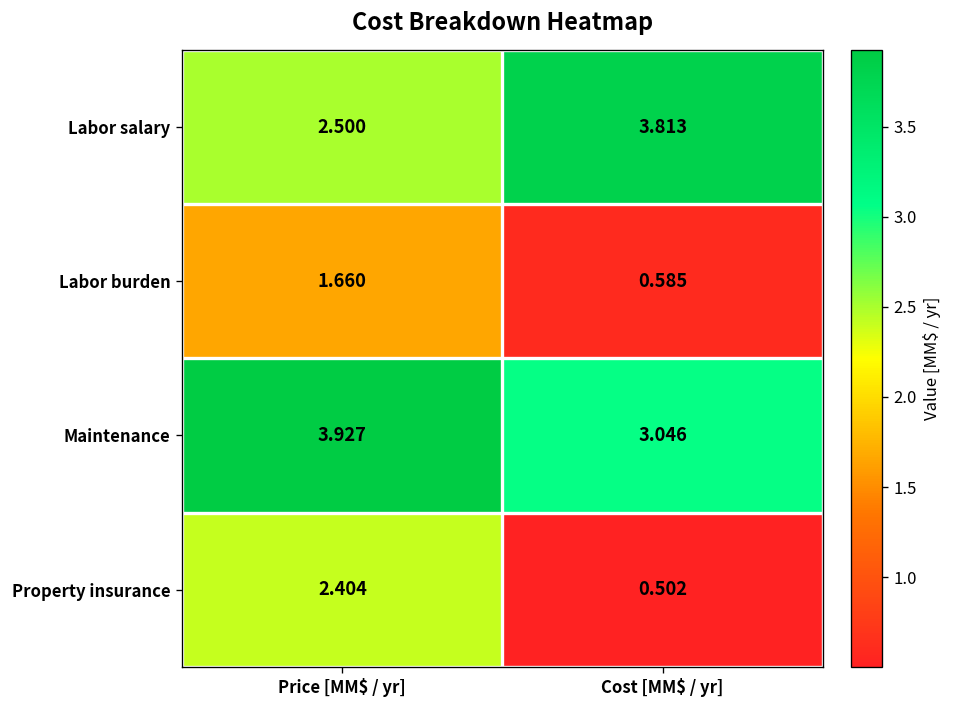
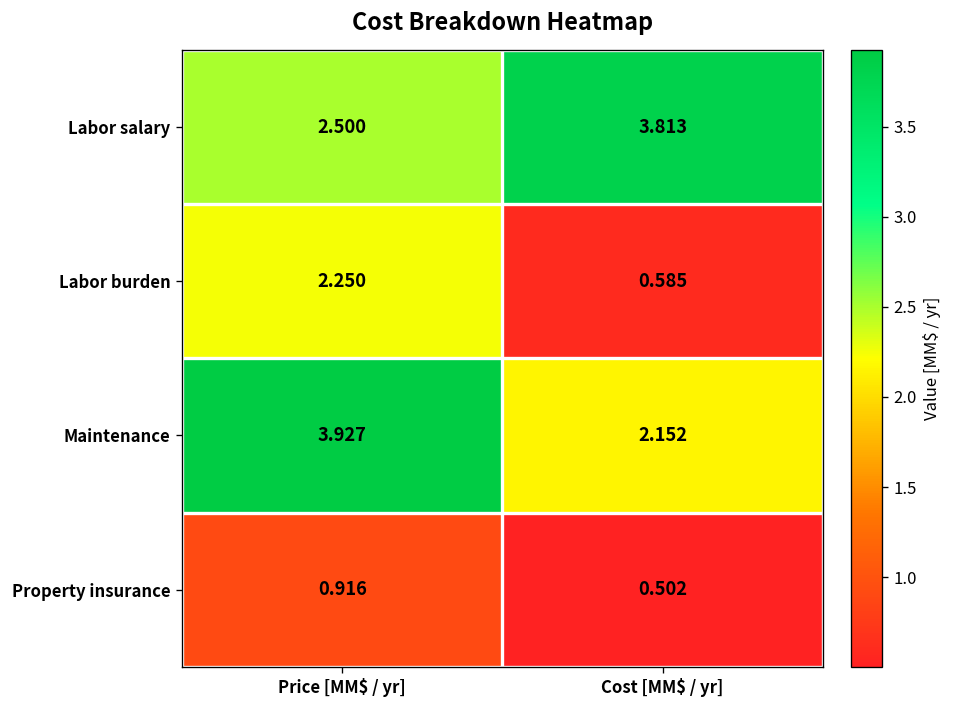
  {
    "Labor salary": {
      "Price [MM$ / yr]": 2.500,
      "Cost [MM$ / yr]": 3.813
    },
    "Labor burden": {
-     "Price [MM$ / yr]": 1.660,
+     "Price [MM$ / yr]": 2.250,
      "Cost [MM$ / yr]": 0.585
    },
    "Maintenance": {
      "Price [MM$ / yr]": 3.927,
-     "Cost [MM$ / yr]": 3.046
+     "Cost [MM$ / yr]": 2.152
    },
    "Property insurance": {
-     "Price [MM$ / yr]": 2.404,
+     "Price [MM$ / yr]": 0.916,
      "Cost [MM$ / yr]": 0.502
    }
  }
